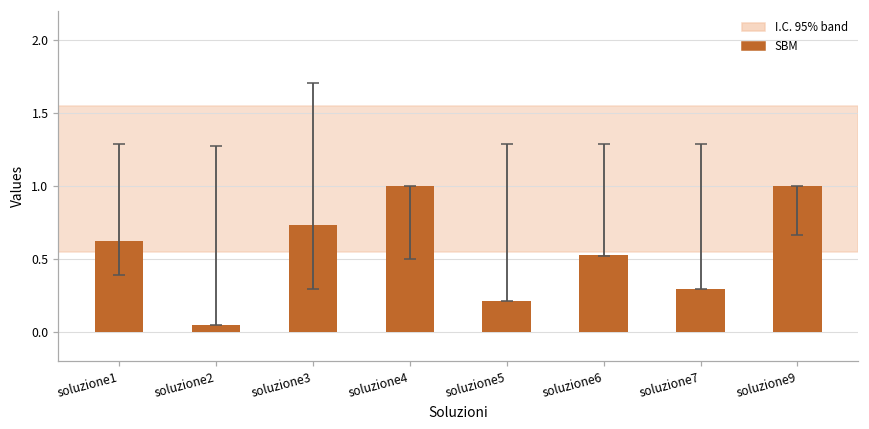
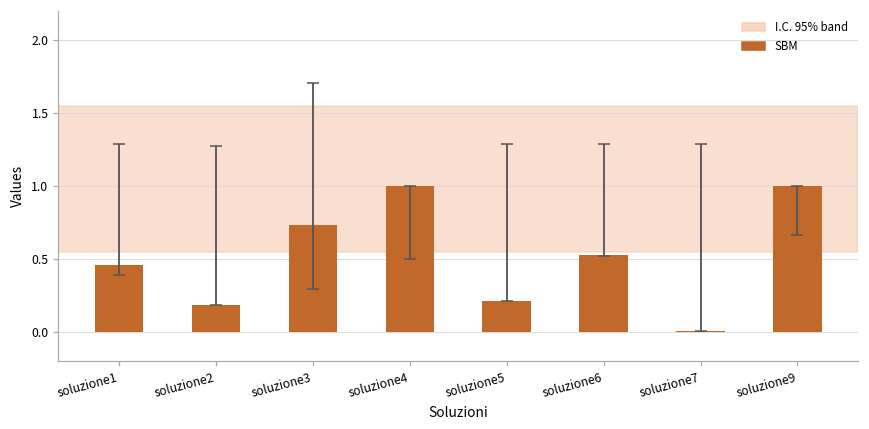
  {
    "SBM": {
-     "soluzione1": 0.62,
-     "soluzione2": 0.05,
+     "soluzione1": 0.46,
+     "soluzione2": 0.18,
      "soluzione3": 0.73,
      "soluzione4": 1.00,
      "soluzione5": 0.21,
      "soluzione6": 0.53,
-     "soluzione7": 0.30,
+     "soluzione7": 0.00,
      "soluzione9": 1.00
    }
  }
